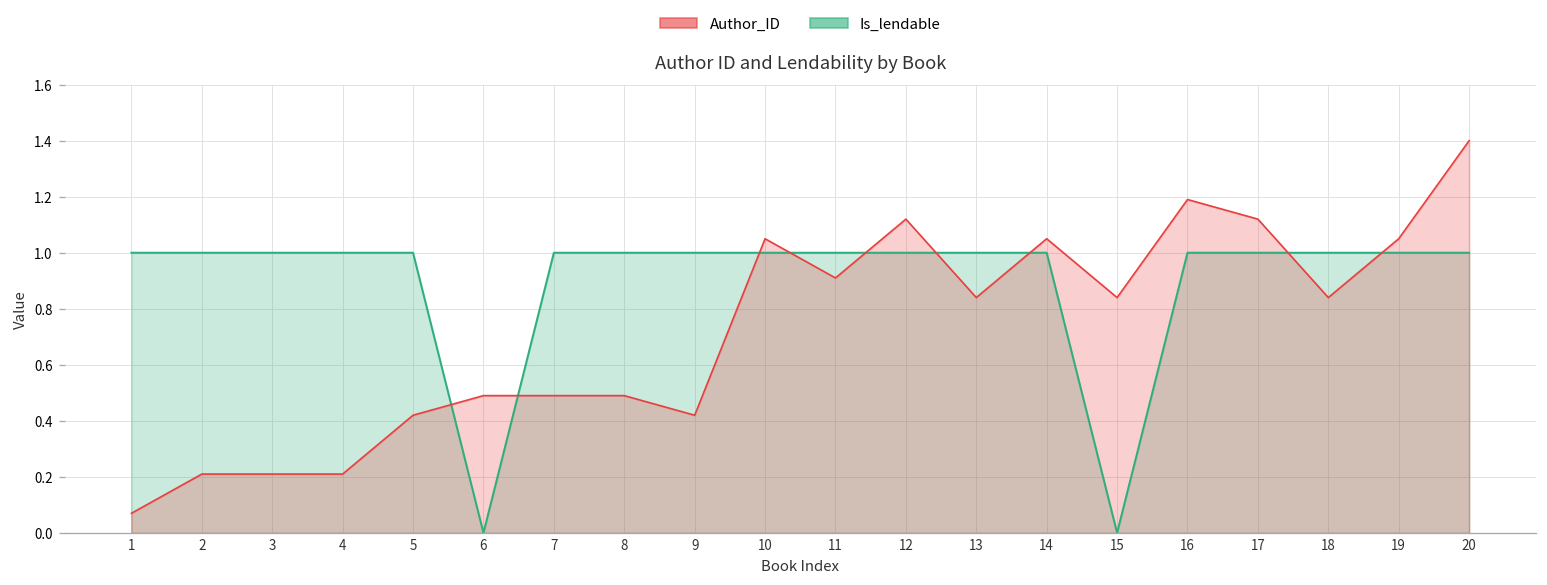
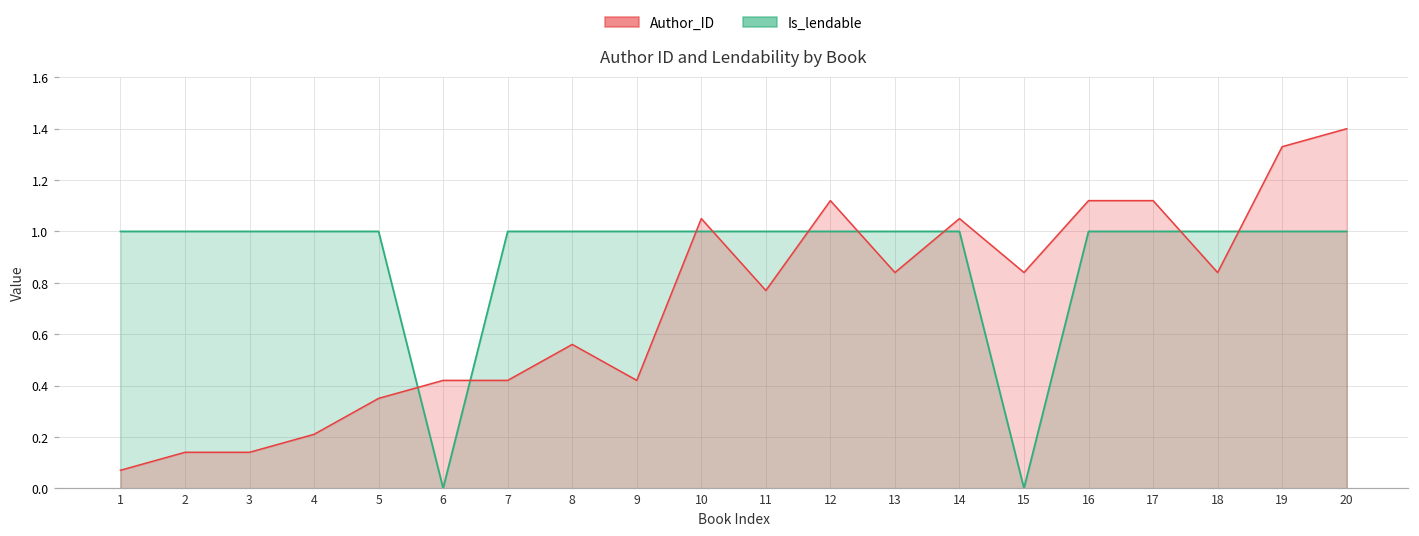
  {
    "Is_lendable": {
      "1": 1.00,
      "2": 1.00,
      "3": 1.00,
      "4": 1.00,
      "5": 1.00,
      "6": 0.00,
      "7": 1.00,
      "8": 1.00,
      "9": 1.00,
      "10": 1.00,
      "11": 1.00,
      "12": 1.00,
      "13": 1.00,
      "14": 1.00,
      "15": 0.00,
      "16": 1.00,
      "17": 1.00,
      "18": 1.00,
      "19": 1.00,
      "20": 1.00
    },
    "Author_ID": {
      "1": 0.07,
-     "2": 0.21,
-     "3": 0.21,
+     "2": 0.14,
+     "3": 0.14,
      "4": 0.21,
-     "5": 0.42,
-     "6": 0.49,
-     "7": 0.49,
-     "8": 0.49,
+     "5": 0.35,
+     "6": 0.42,
+     "7": 0.42,
+     "8": 0.56,
      "9": 0.42,
      "10": 1.05,
-     "11": 0.91,
+     "11": 0.77,
      "12": 1.12,
      "13": 0.84,
      "14": 1.05,
      "15": 0.84,
-     "16": 1.19,
+     "16": 1.12,
      "17": 1.12,
      "18": 0.84,
-     "19": 1.05,
+     "19": 1.33,
      "20": 1.40
    }
  }
